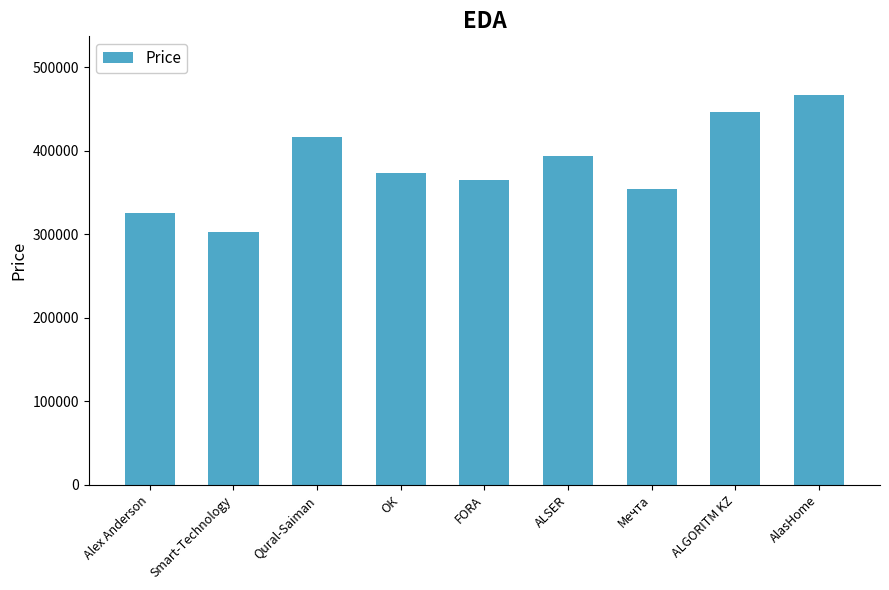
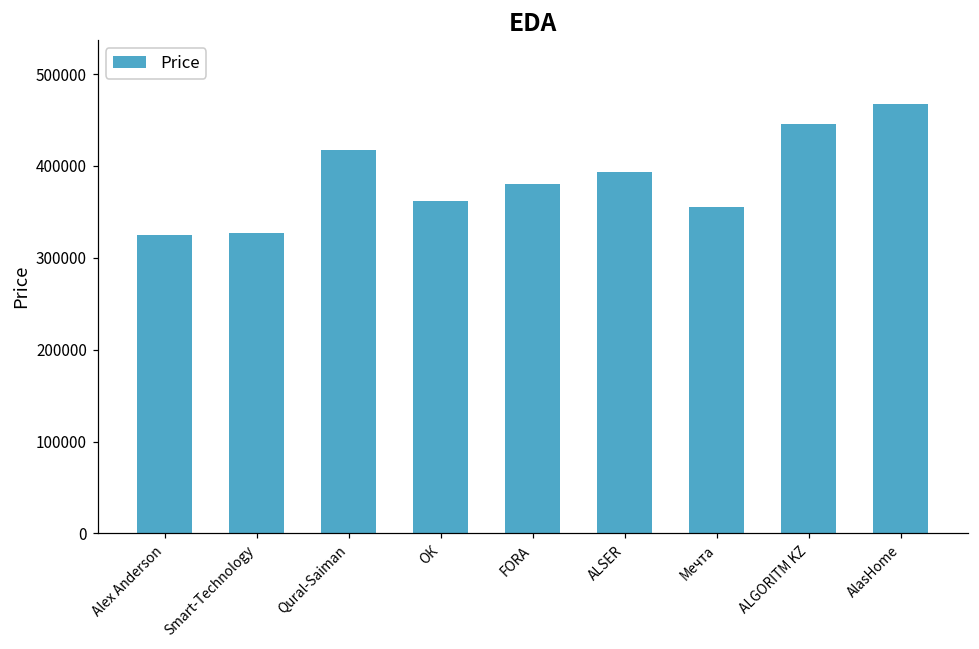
  {
    "Alex Anderson": 330000,
-   "Smart-Technology": 300000,
+   "Smart-Technology": 330000,
    "Qural-Saiman": 420000,
-   "ОК": 370000,
-   "FORA": 370000,
+   "ОК": 360000,
+   "FORA": 380000,
    "ALSER": 390000,
    "Мечта": 350000,
    "ALGORITM KZ": 450000,
    "AlasHome": 470000
  }
